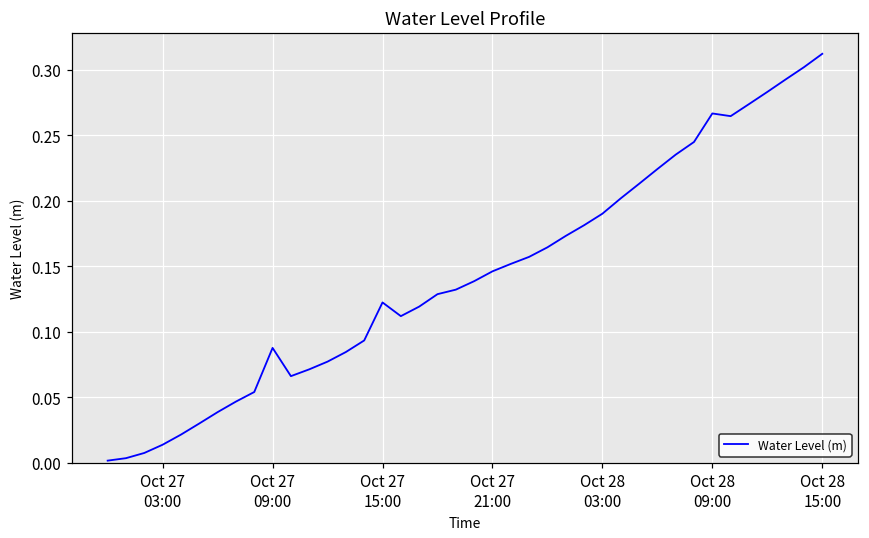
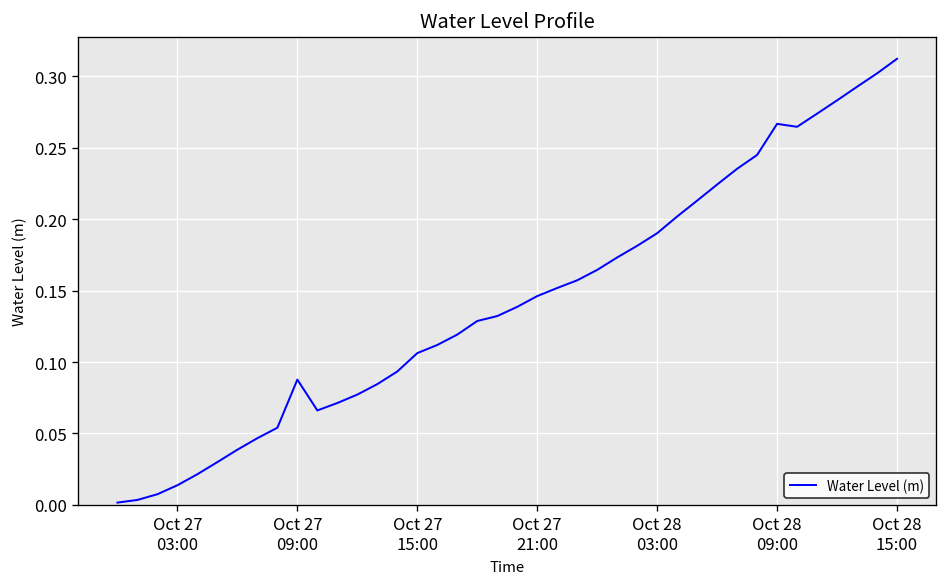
  {
    "Oct 27 03:00": 0.014,
    "Oct 27 09:00": 0.088,
-   "Oct 27 15:00": 0.122,
+   "Oct 27 15:00": 0.106,
    "Oct 27 21:00": 0.146,
    "Oct 28 03:00": 0.190,
    "Oct 28 09:00": 0.267,
    "Oct 28 15:00": 0.312
  }
